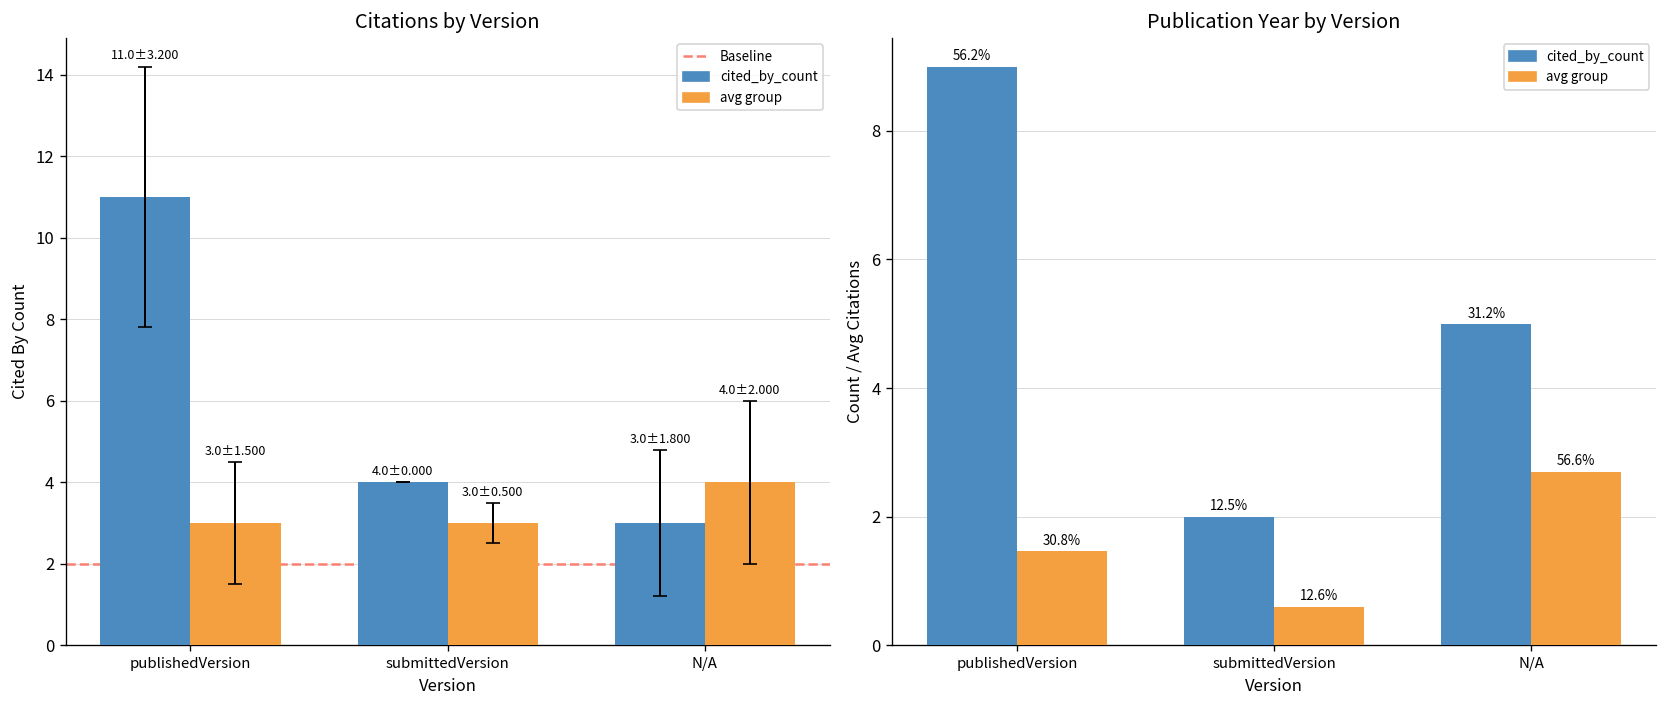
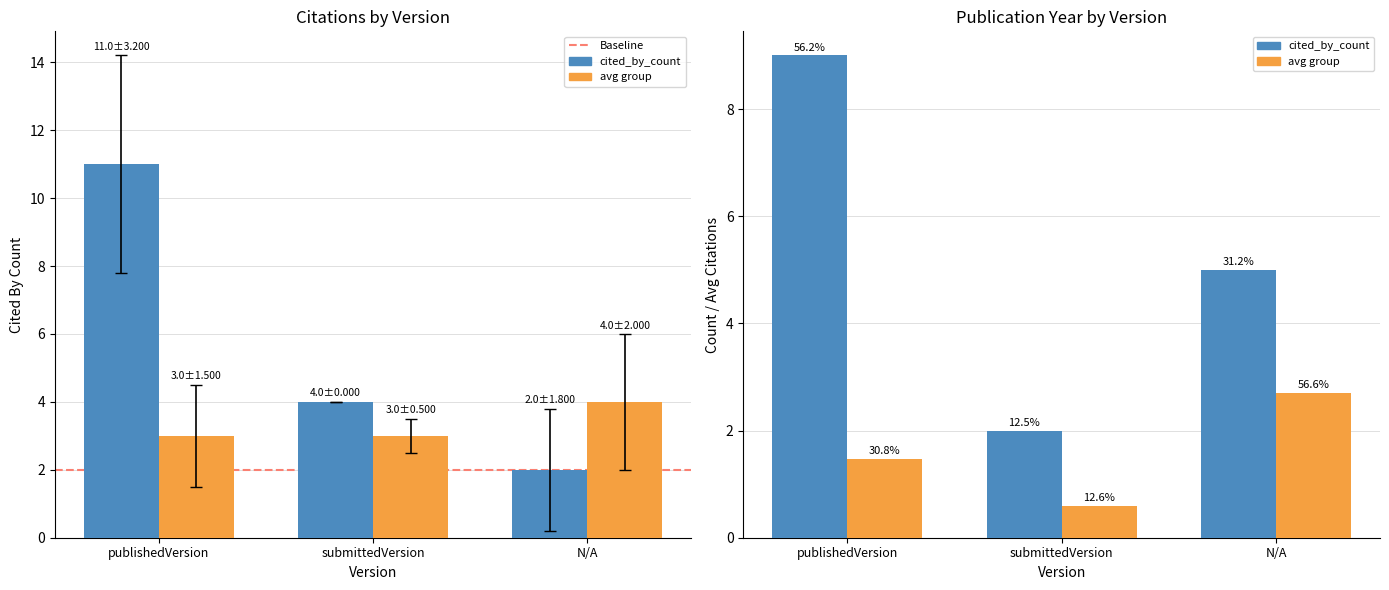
  {
    "Citations by Version": {
      "cited_by_count": {
        "submittedVersion": "4.0±0.000",
-       "N/A": "3.0±1.800"
+       "N/A": "2.0±1.800"
      },
      "avg group": {
        "submittedVersion": "3.0±0.500"
      }
    }
  }
